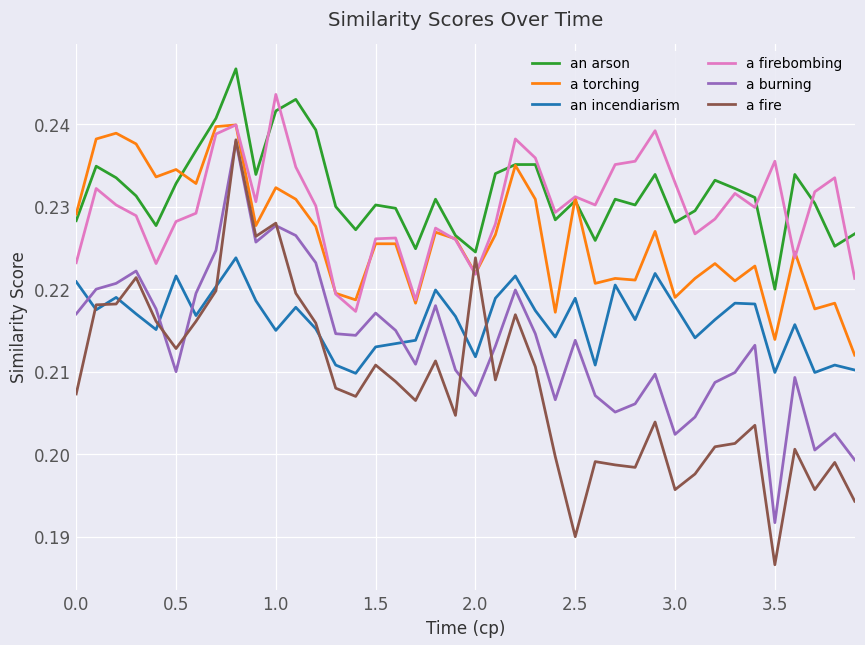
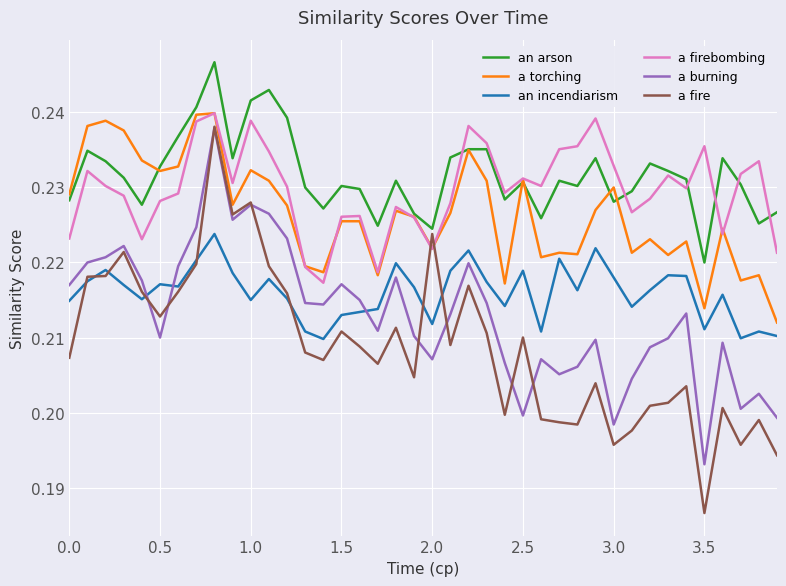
  {
    "an arson": {
      "0.0": 0.228,
      "0.5": 0.233,
      "1.0": 0.242,
      "1.5": 0.230,
      "2.0": 0.225,
      "2.5": 0.231,
      "3.0": 0.228,
      "3.5": 0.220
    },
    "a torching": {
      "0.0": 0.229,
-     "0.5": 0.235,
+     "0.5": 0.232,
      "1.0": 0.232,
      "1.5": 0.226,
-     "3.0": 0.219,
+     "3.0": 0.230,
      "3.5": 0.214
    },
    "an incendiarism": {
-     "0.0": 0.221,
-     "0.5": 0.222,
+     "0.0": 0.215,
+     "0.5": 0.217,
      "1.0": 0.215,
      "1.5": 0.213,
      "2.0": 0.212,
      "2.5": 0.219,
      "3.0": 0.218,
-     "3.5": 0.210
+     "3.5": 0.211
    },
    "a firebombing": {
      "0.0": 0.223,
      "0.5": 0.228,
-     "1.0": 0.244,
+     "1.0": 0.239,
      "1.5": 0.226,
      "3.0": 0.233,
      "3.5": 0.236
    },
    "a burning": {
      "0.0": 0.217,
      "0.5": 0.210,
      "1.5": 0.217,
      "2.0": 0.207,
-     "2.5": 0.214,
-     "3.0": 0.202,
-     "3.5": 0.192
+     "2.5": 0.200,
+     "3.0": 0.198,
+     "3.5": 0.193
    },
    "a fire": {
      "0.0": 0.207,
      "0.5": 0.213,
      "1.5": 0.211,
      "2.0": 0.224,
-     "2.5": 0.19,
+     "2.5": 0.21,
      "3.0": 0.196,
      "3.5": 0.187
    }
  }
